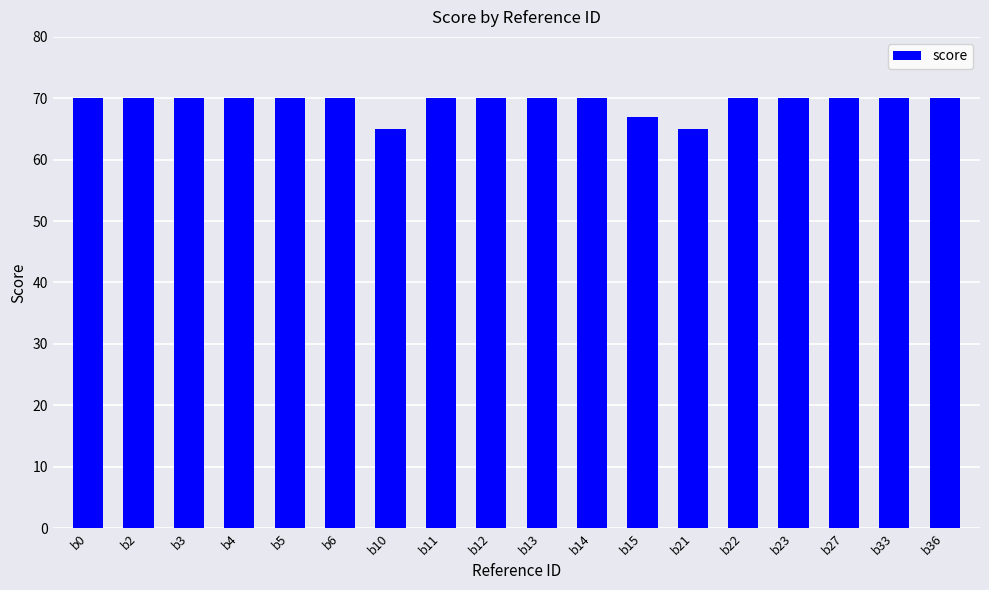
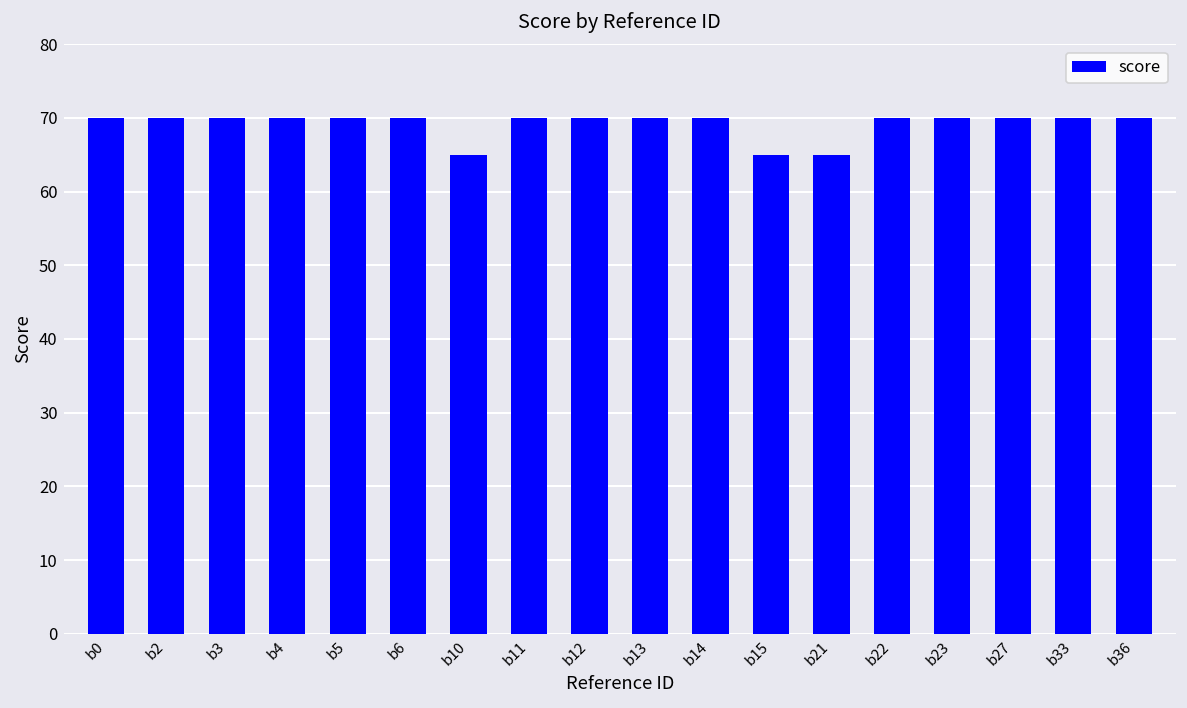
  {
    "b0": 70,
    "b2": 70,
    "b3": 70,
    "b4": 70,
    "b5": 70,
    "b6": 70,
    "b10": 65,
    "b11": 70,
    "b12": 70,
    "b13": 70,
    "b14": 70,
-   "b15": 67,
+   "b15": 65,
    "b21": 65,
    "b22": 70,
    "b23": 70,
    "b27": 70,
    "b33": 70,
    "b36": 70
  }
